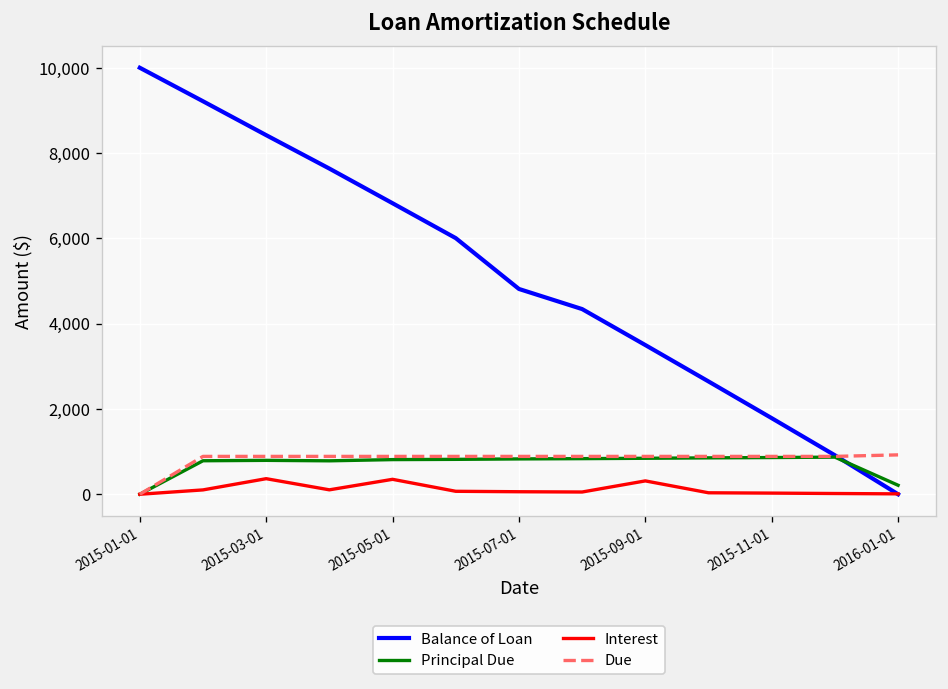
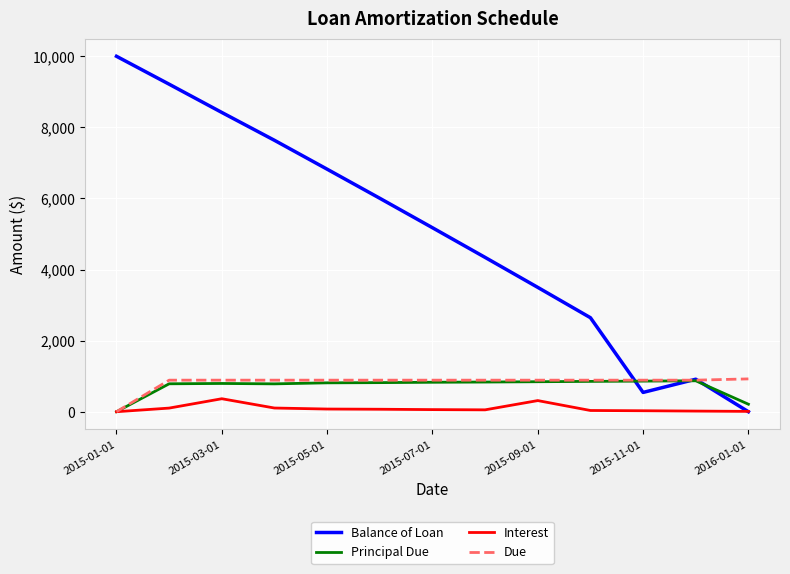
  {
    "Balance of Loan": {
      "2015-01-01": "10,000",
      "2015-03-01": "8,400",
      "2015-05-01": "6,800",
-     "2015-07-01": "4,800",
+     "2015-07-01": "5,200",
      "2015-09-01": "3,500",
-     "2015-11-01": "1,800"
+     "2015-11-01": "500"
    },
    "Principal Due": {
      "2015-03-01": "800",
      "2015-05-01": "800",
      "2016-01-01": "200"
    },
    "Interest": {
      "2015-03-01": "400",
-     "2015-05-01": "400",
+     "2015-05-01": "100",
      "2015-07-01": "100",
      "2015-09-01": "300",
      "2015-11-01": "0"
    },
    "Due": {
      "2015-03-01": "900",
      "2015-05-01": "900",
      "2016-01-01": "900"
    }
  }
